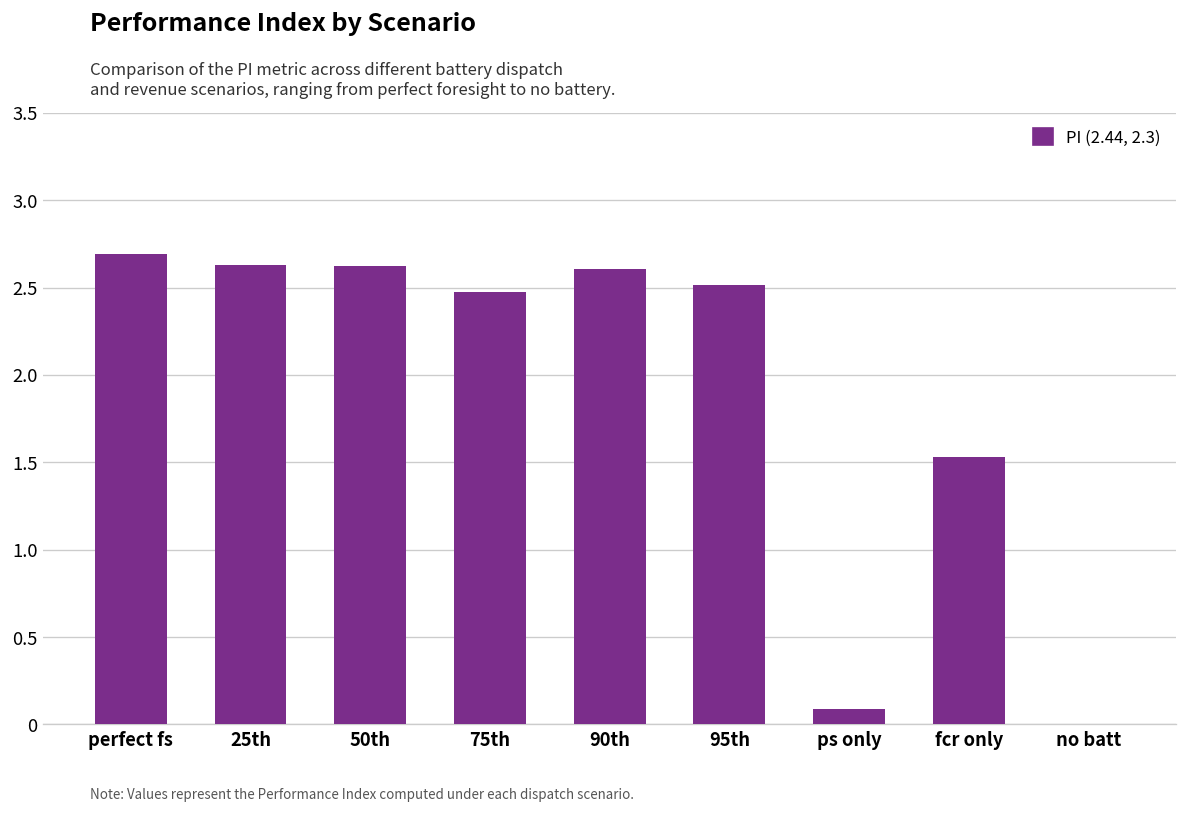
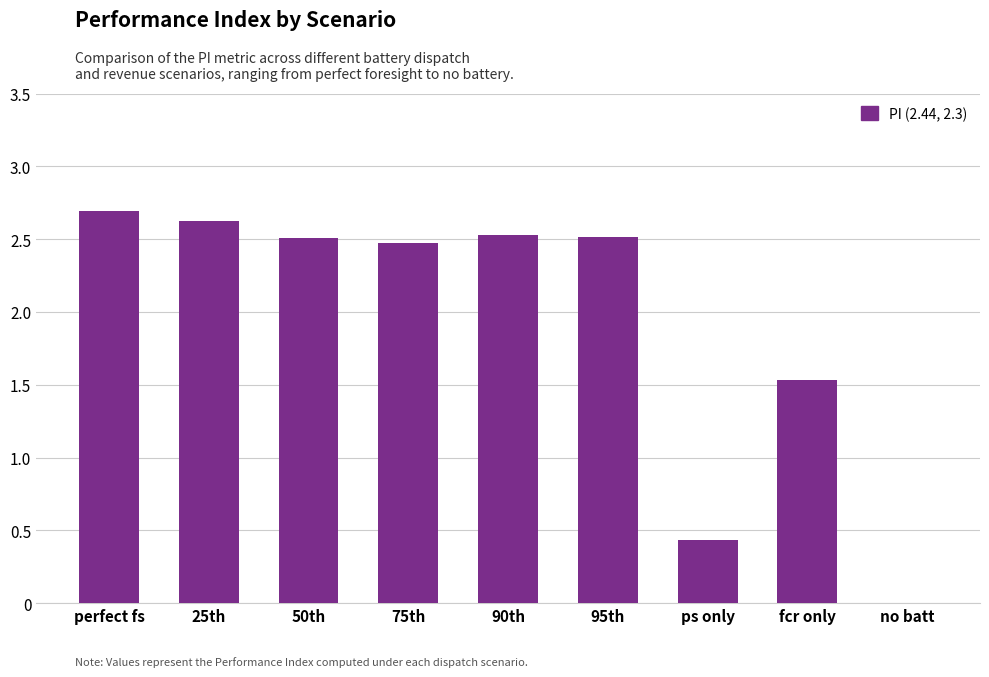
  {
    "perfect fs": 2.69,
    "25th": 2.63,
-   "50th": 2.62,
+   "50th": 2.51,
    "75th": 2.47,
-   "90th": 2.60,
+   "90th": 2.53,
    "95th": 2.51,
-   "ps only": 0.09,
+   "ps only": 0.43,
    "fcr only": 1.53,
    "no batt": 0.00
  }
